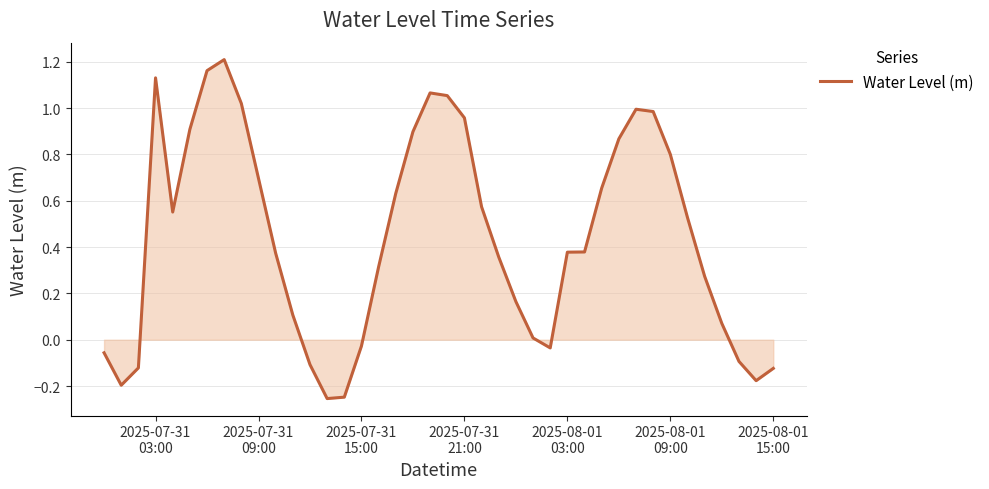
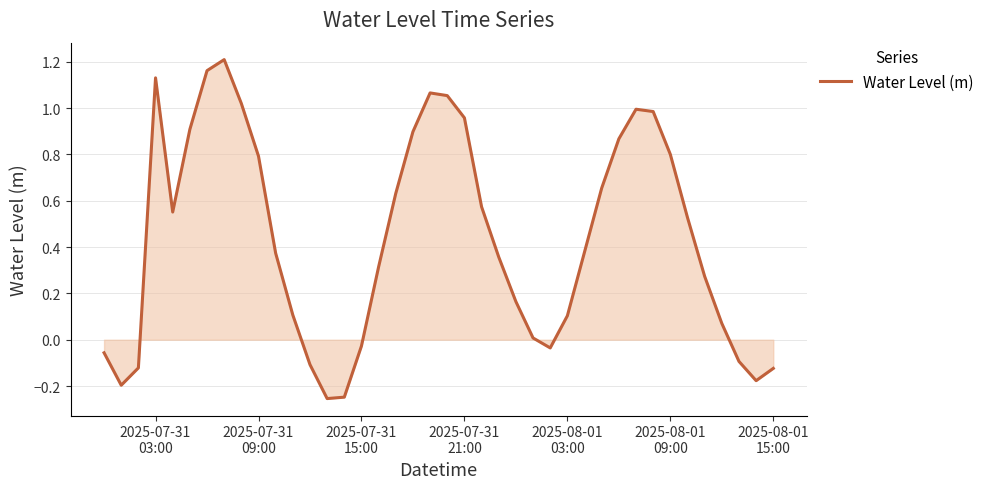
  {
    "Water Level (m)": {
-     "2025-07-31 09:00": 0.70,
+     "2025-07-31 09:00": 0.79,
      "2025-07-31 15:00": -0.03,
-     "2025-08-01 03:00": 0.38,
+     "2025-08-01 03:00": 0.10,
      "2025-08-01 15:00": -0.12
    }
  }
